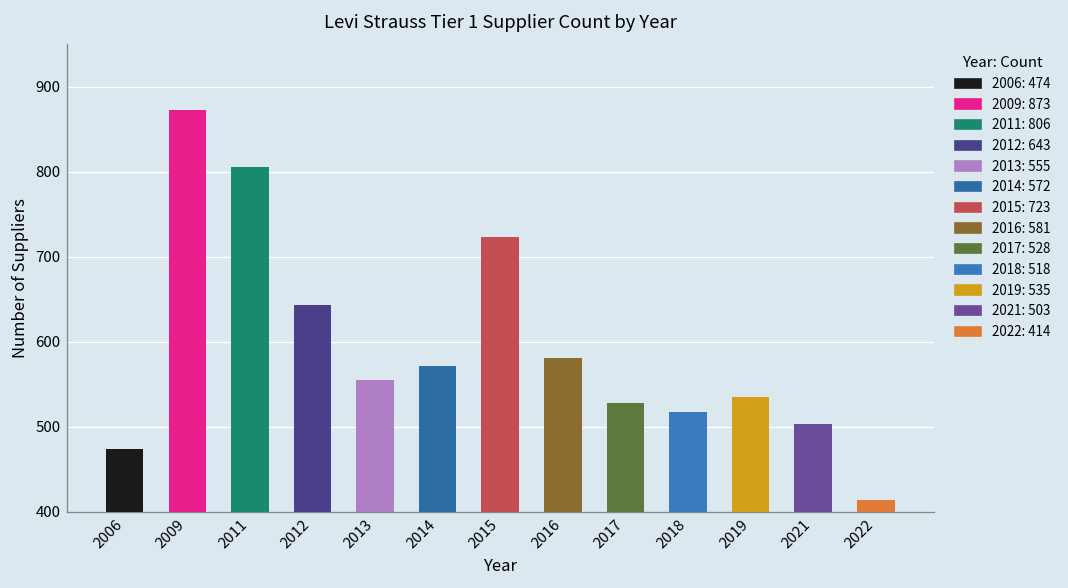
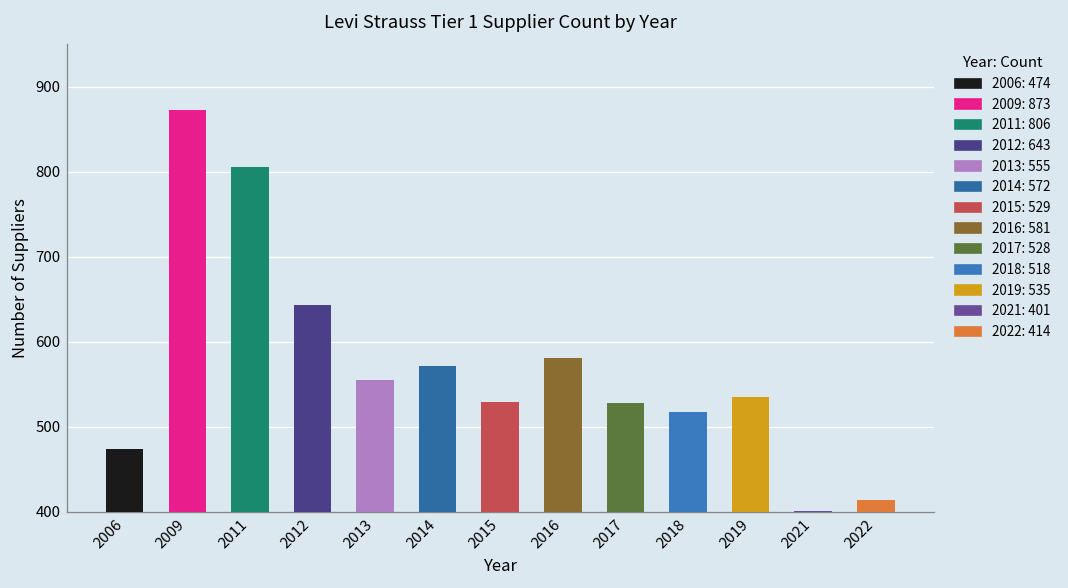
  {
-   "2015": 723,
-   "2021": 503
+   "2015": 529,
+   "2021": 401
  }
